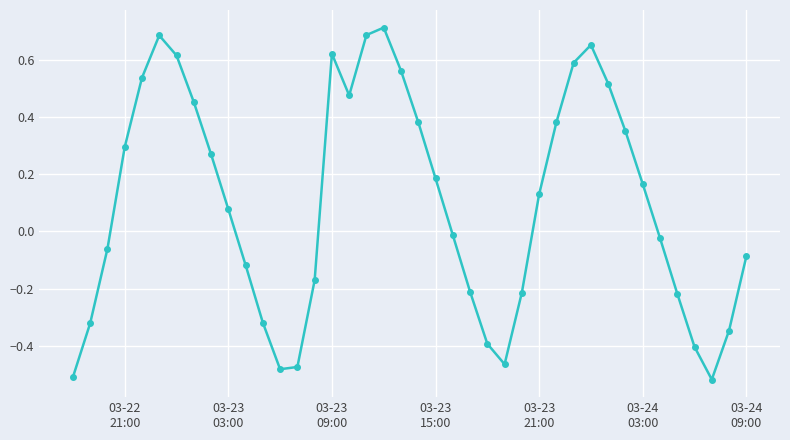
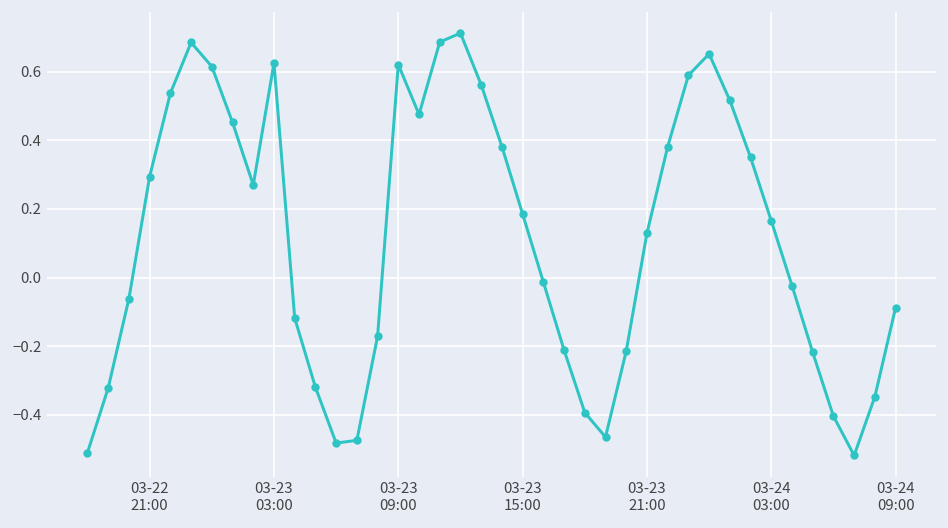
  {
    "03-22 21:00": 0.29,
-   "03-23 03:00": 0.08,
+   "03-23 03:00": 0.62,
    "03-23 09:00": 0.62,
    "03-23 15:00": 0.19,
    "03-23 21:00": 0.13,
    "03-24 03:00": 0.17,
    "03-24 09:00": -0.09
  }
